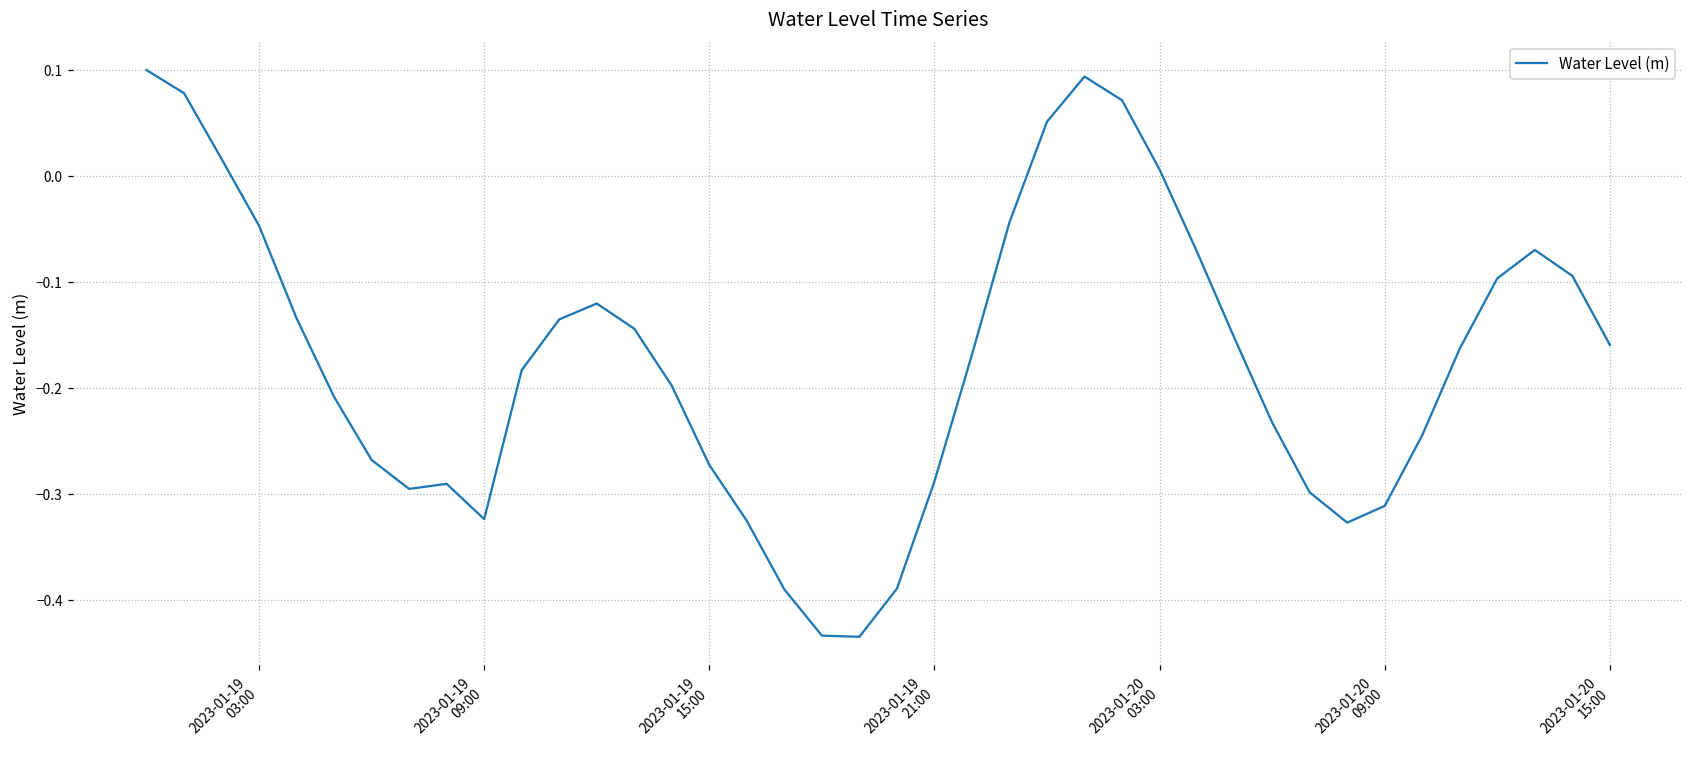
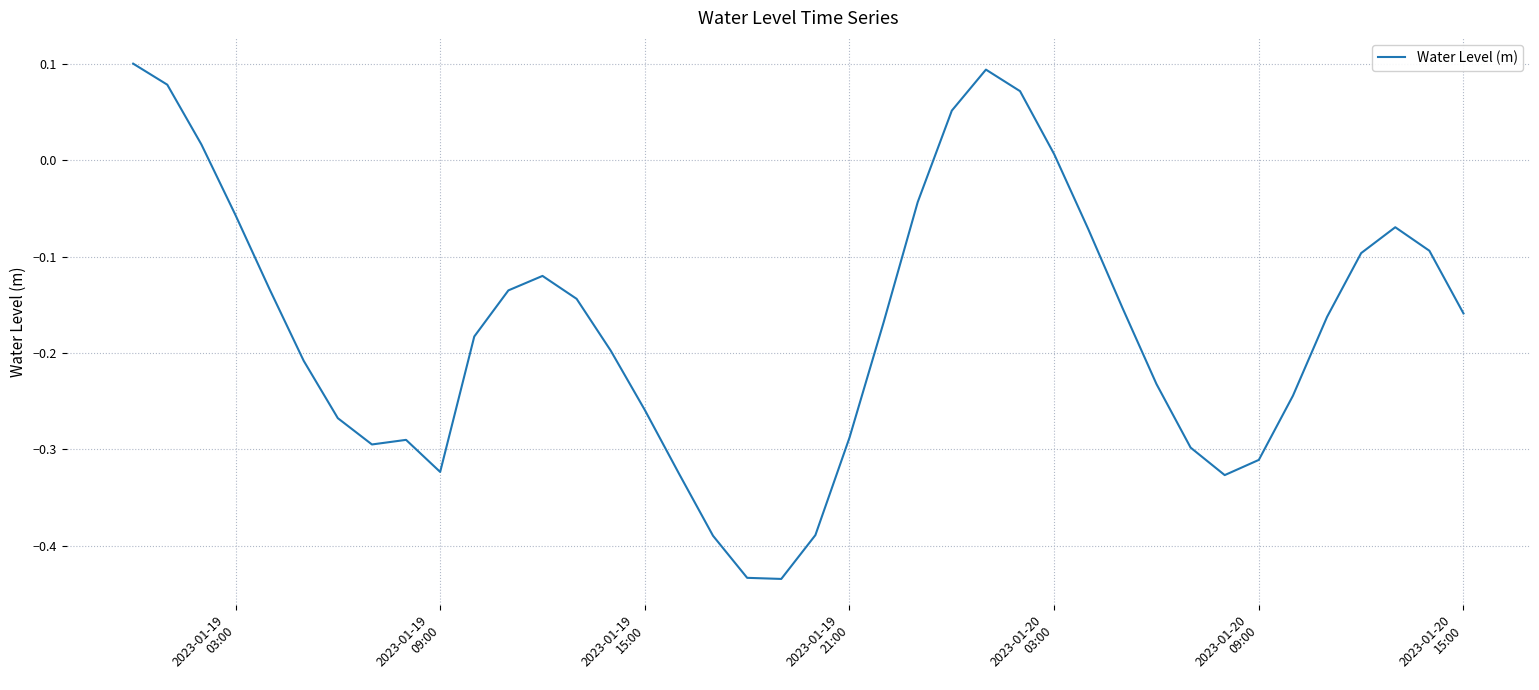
  {
-   "2023-01-19 03:00": -0.05,
+   "2023-01-19 03:00": -0.06,
    "2023-01-19 09:00": -0.32,
-   "2023-01-19 15:00": -0.27,
+   "2023-01-19 15:00": -0.26,
    "2023-01-19 21:00": -0.29,
    "2023-01-20 03:00": 0.01,
    "2023-01-20 09:00": -0.31,
    "2023-01-20 15:00": -0.16
  }
